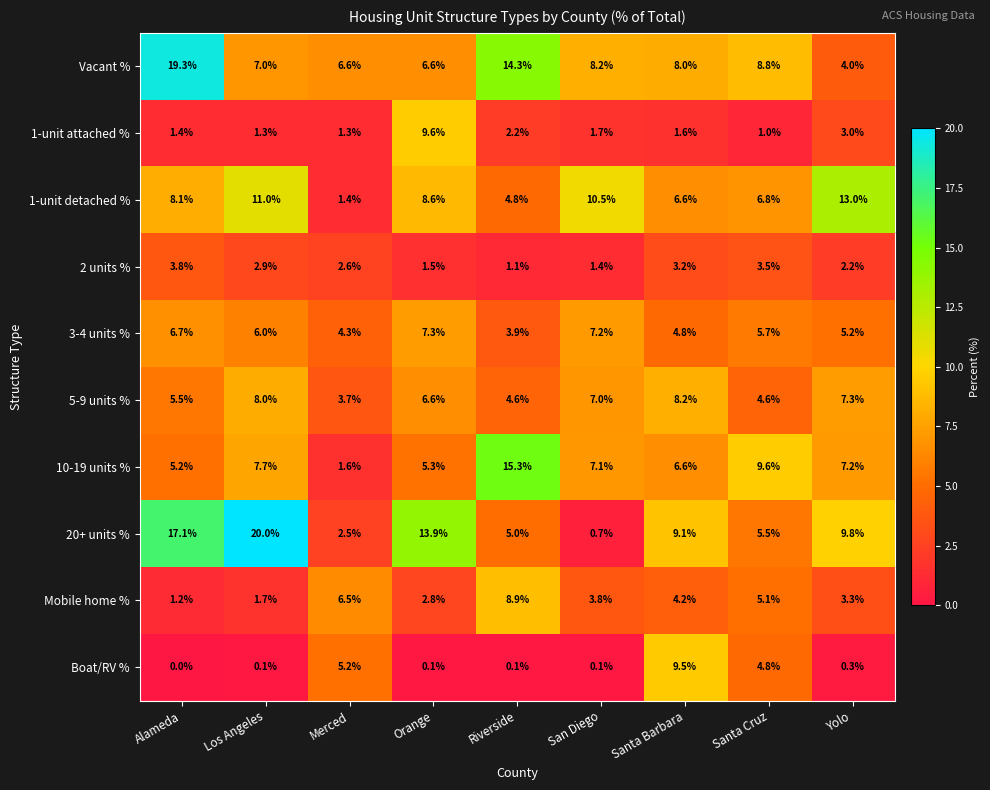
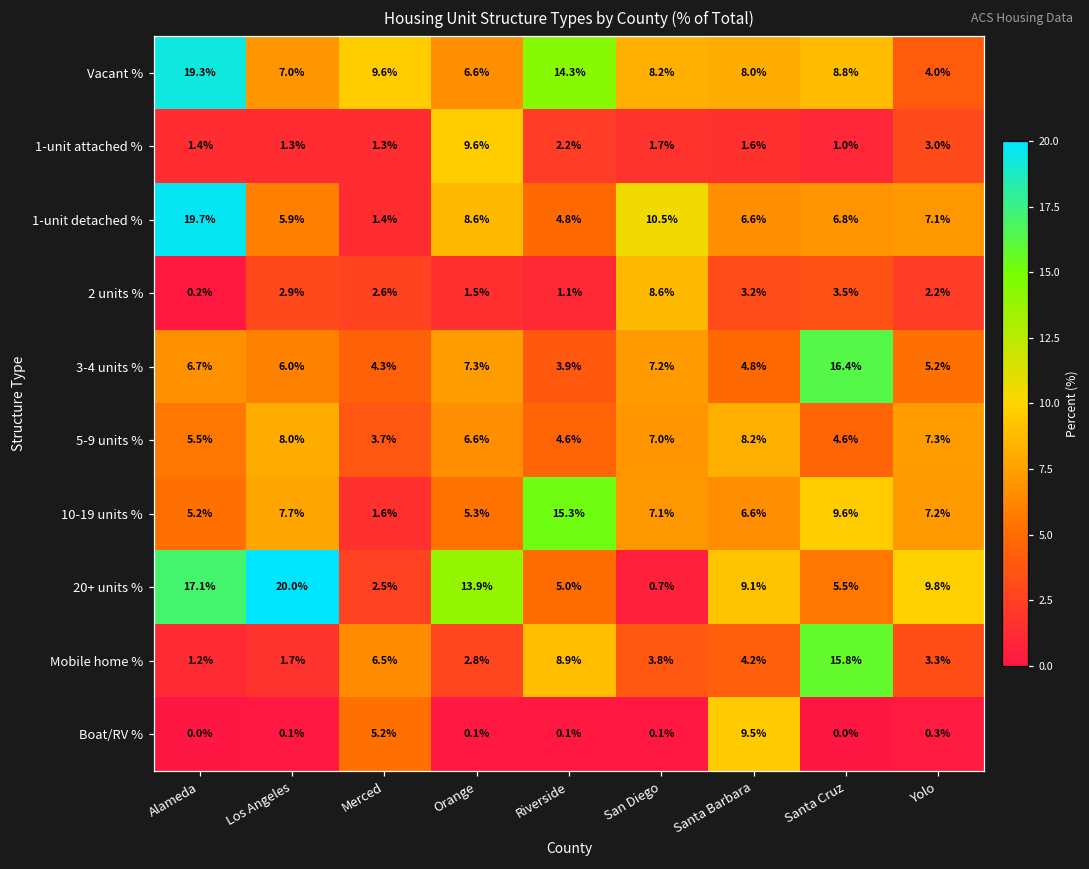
  {
    "Vacant %": {
      "Alameda": "19.3%",
      "Los Angeles": "7.0%",
-     "Merced": "6.6%",
+     "Merced": "9.6%",
      "Orange": "6.6%",
      "Riverside": "14.3%",
      "San Diego": "8.2%",
      "Santa Barbara": "8.0%",
      "Santa Cruz": "8.8%",
      "Yolo": "4.0%"
    },
    "1-unit attached %": {
      "Alameda": "1.4%",
      "Los Angeles": "1.3%",
      "Merced": "1.3%",
      "Orange": "9.6%",
      "Riverside": "2.2%",
      "San Diego": "1.7%",
      "Santa Barbara": "1.6%",
      "Santa Cruz": "1.0%",
      "Yolo": "3.0%"
    },
    "1-unit detached %": {
-     "Alameda": "8.1%",
-     "Los Angeles": "11.0%",
+     "Alameda": "19.7%",
+     "Los Angeles": "5.9%",
      "Merced": "1.4%",
      "Orange": "8.6%",
      "Riverside": "4.8%",
      "San Diego": "10.5%",
      "Santa Barbara": "6.6%",
      "Santa Cruz": "6.8%",
-     "Yolo": "13.0%"
+     "Yolo": "7.1%"
    },
    "2 units %": {
-     "Alameda": "3.8%",
+     "Alameda": "0.2%",
      "Los Angeles": "2.9%",
      "Merced": "2.6%",
      "Orange": "1.5%",
      "Riverside": "1.1%",
-     "San Diego": "1.4%",
+     "San Diego": "8.6%",
      "Santa Barbara": "3.2%",
      "Santa Cruz": "3.5%",
      "Yolo": "2.2%"
    },
    "3-4 units %": {
      "Alameda": "6.7%",
      "Los Angeles": "6.0%",
      "Merced": "4.3%",
      "Orange": "7.3%",
      "Riverside": "3.9%",
      "San Diego": "7.2%",
      "Santa Barbara": "4.8%",
-     "Santa Cruz": "5.7%",
+     "Santa Cruz": "16.4%",
      "Yolo": "5.2%"
    },
    "5-9 units %": {
      "Alameda": "5.5%",
      "Los Angeles": "8.0%",
      "Merced": "3.7%",
      "Orange": "6.6%",
      "Riverside": "4.6%",
      "San Diego": "7.0%",
      "Santa Barbara": "8.2%",
      "Santa Cruz": "4.6%",
      "Yolo": "7.3%"
    },
    "10-19 units %": {
      "Alameda": "5.2%",
      "Los Angeles": "7.7%",
      "Merced": "1.6%",
      "Orange": "5.3%",
      "Riverside": "15.3%",
      "San Diego": "7.1%",
      "Santa Barbara": "6.6%",
      "Santa Cruz": "9.6%",
      "Yolo": "7.2%"
    },
    "20+ units %": {
      "Alameda": "17.1%",
      "Los Angeles": "20.0%",
      "Merced": "2.5%",
      "Orange": "13.9%",
      "Riverside": "5.0%",
      "San Diego": "0.7%",
      "Santa Barbara": "9.1%",
      "Santa Cruz": "5.5%",
      "Yolo": "9.8%"
    },
    "Mobile home %": {
      "Alameda": "1.2%",
      "Los Angeles": "1.7%",
      "Merced": "6.5%",
      "Orange": "2.8%",
      "Riverside": "8.9%",
      "San Diego": "3.8%",
      "Santa Barbara": "4.2%",
-     "Santa Cruz": "5.1%",
+     "Santa Cruz": "15.8%",
      "Yolo": "3.3%"
    },
    "Boat/RV %": {
      "Alameda": "0.0%",
      "Los Angeles": "0.1%",
      "Merced": "5.2%",
      "Orange": "0.1%",
      "Riverside": "0.1%",
      "San Diego": "0.1%",
      "Santa Barbara": "9.5%",
-     "Santa Cruz": "4.8%",
+     "Santa Cruz": "0.0%",
      "Yolo": "0.3%"
    }
  }
